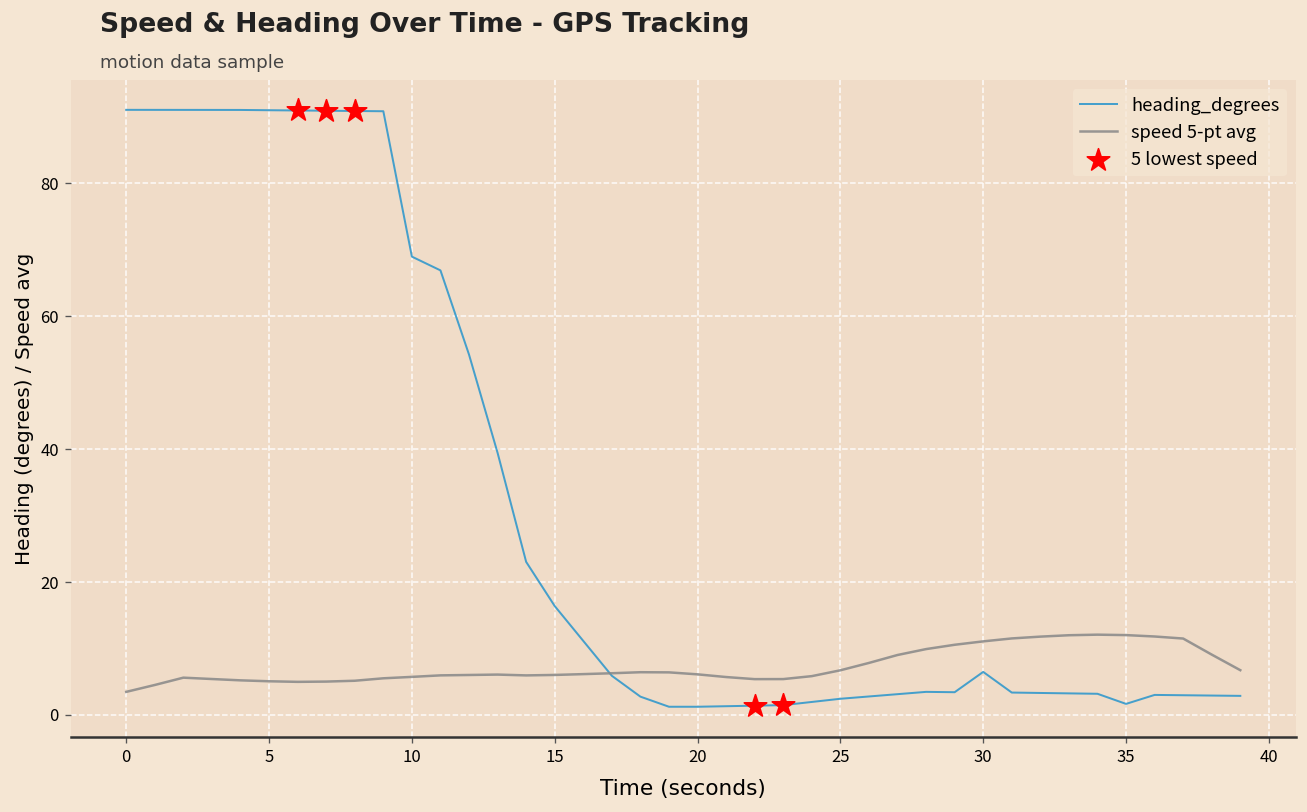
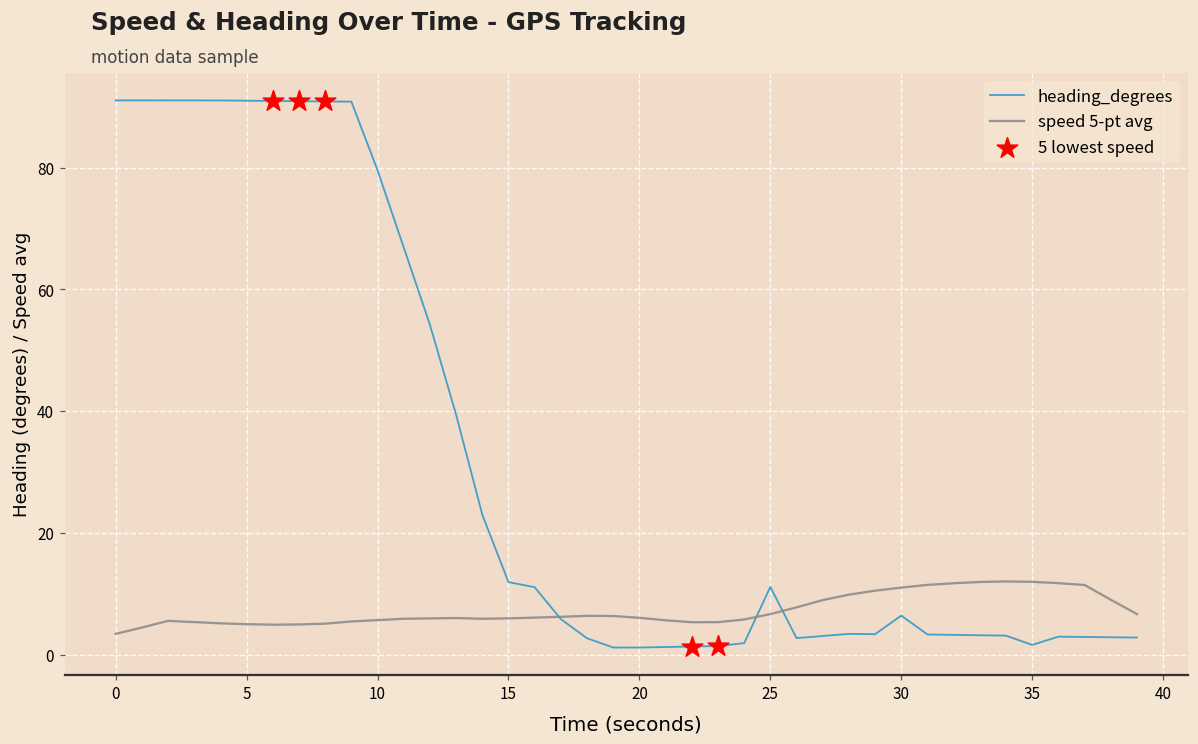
  {
    "heading_degrees": {
      "0": 91,
      "5": 91,
-     "10": 69,
-     "15": 16,
+     "10": 80,
+     "15": 12,
      "20": 1,
-     "25": 2,
+     "25": 11,
      "30": 6,
      "35": 2
    },
    "speed 5-pt avg": {
      "0": 3,
      "5": 5,
      "10": 6,
      "15": 6,
      "20": 6,
      "25": 7,
      "30": 11,
      "35": 12
    }
  }
